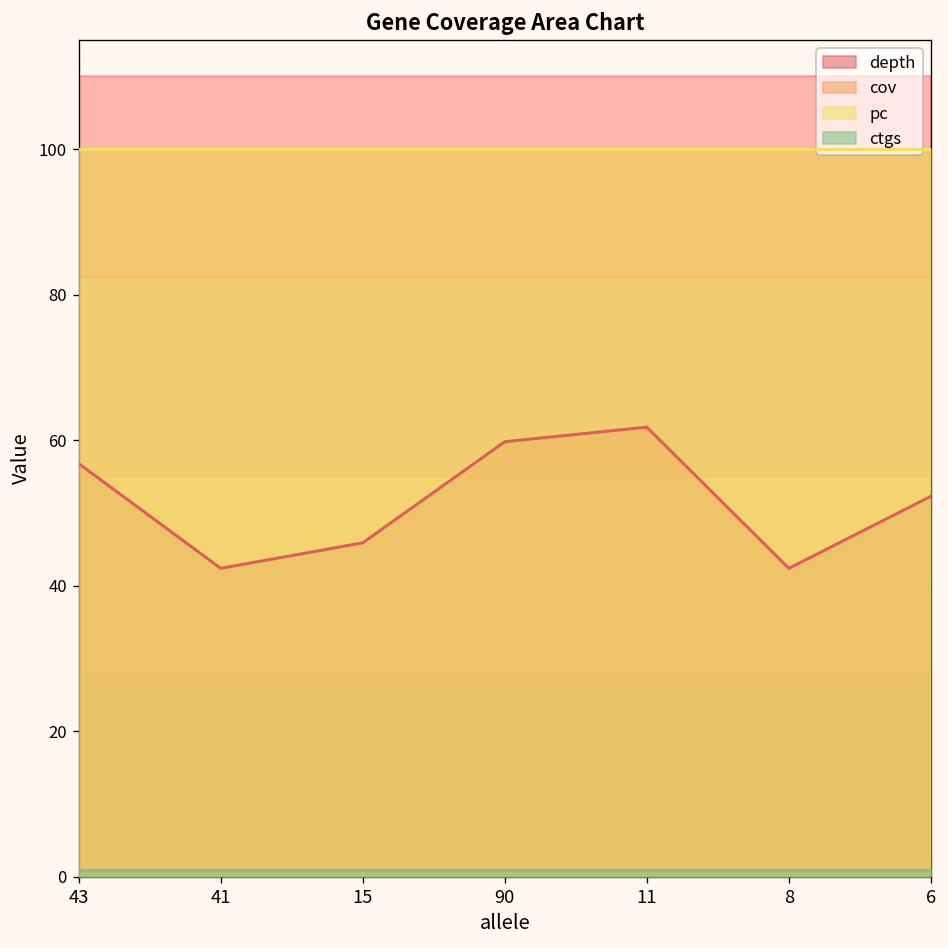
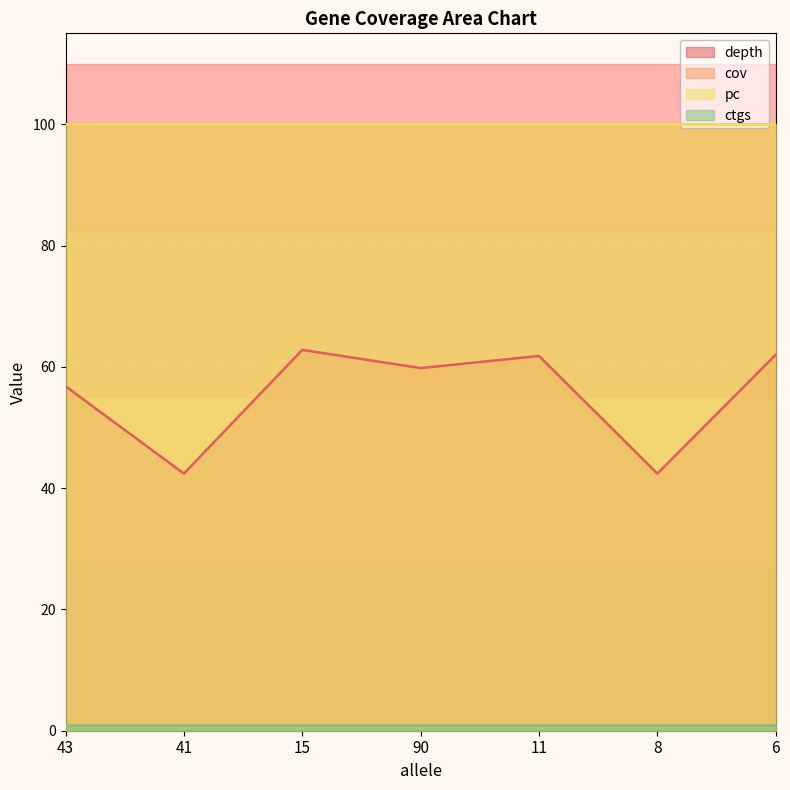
  {
    "depth": {
      "43": 57,
      "41": 42,
-     "15": 46,
+     "15": 63,
      "90": 60,
      "11": 62,
      "8": 42,
-     "6": 52
+     "6": 62
    },
    "pc": {
      "43": 100,
      "41": 100,
      "15": 100,
      "90": 100,
      "11": 100,
      "8": 100,
      "6": 100
    },
    "ctgs": {
      "43": 1,
      "41": 1,
      "15": 1,
      "90": 1,
      "11": 1,
      "8": 1,
      "6": 1
    }
  }
